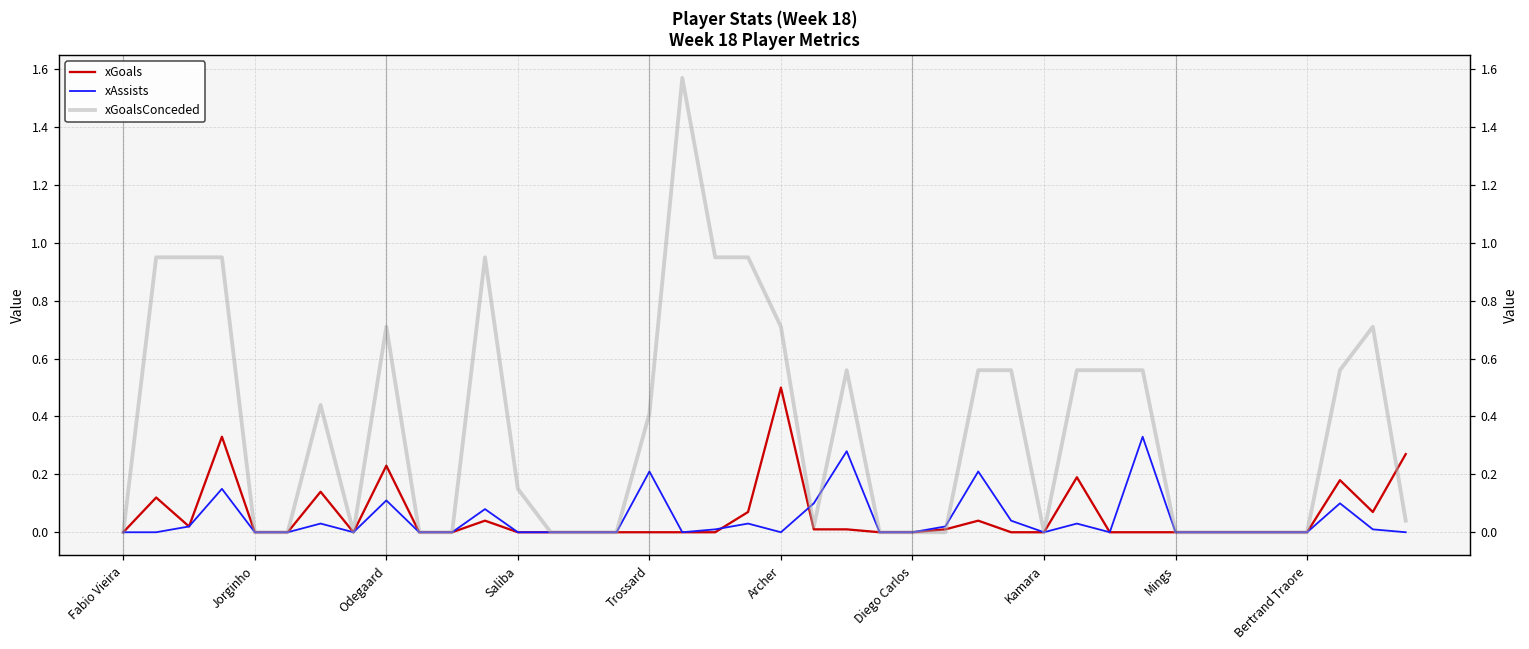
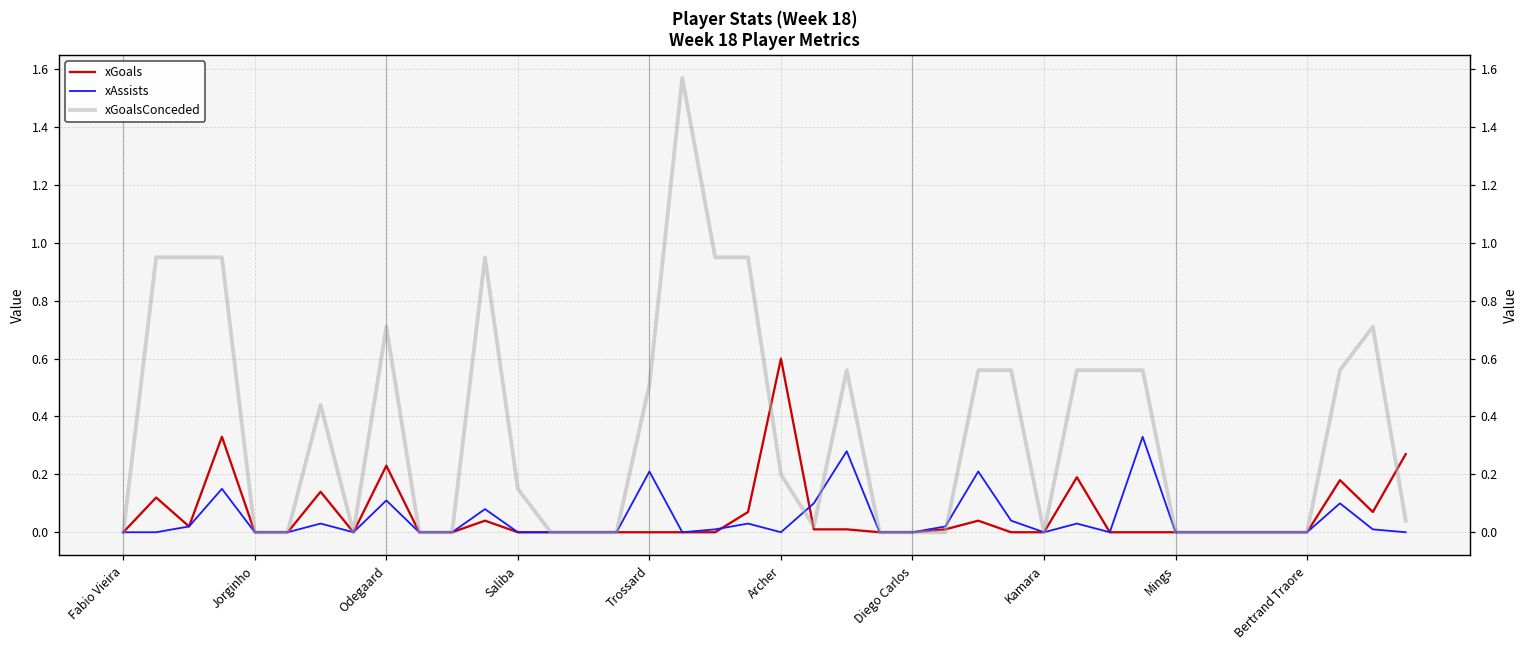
  {
    "xGoals": {
      "Odegaard": 0.23,
      "Trossard": 0.0,
-     "Archer": 0.5
+     "Archer": 0.6
    },
    "xAssists": {
      "Odegaard": 0.11,
      "Trossard": 0.21,
      "Archer": 0.00
    },
    "xGoalsConceded": {
      "Odegaard": 0.71,
      "Saliba": 0.15,
-     "Trossard": 0.41,
-     "Archer": 0.71
+     "Trossard": 0.51,
+     "Archer": 0.20
    }
  }
